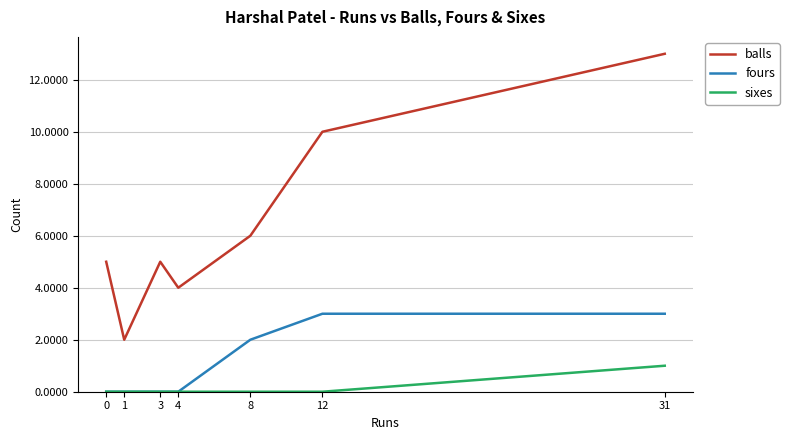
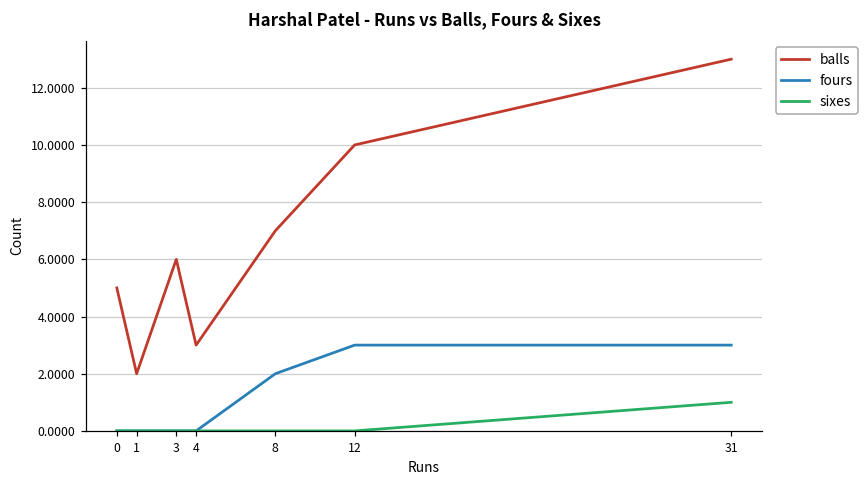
  {
    "balls": {
      "0": 5,
      "1": 2,
-     "3": 5,
-     "4": 4,
-     "8": 6,
+     "3": 6,
+     "4": 3,
+     "8": 7,
      "12": 10,
      "31": 13
    },
    "fours": {
      "8": 2,
      "12": 3,
      "31": 3
    },
    "sixes": {
      "8": 0,
      "12": 0,
      "31": 1
    }
  }
